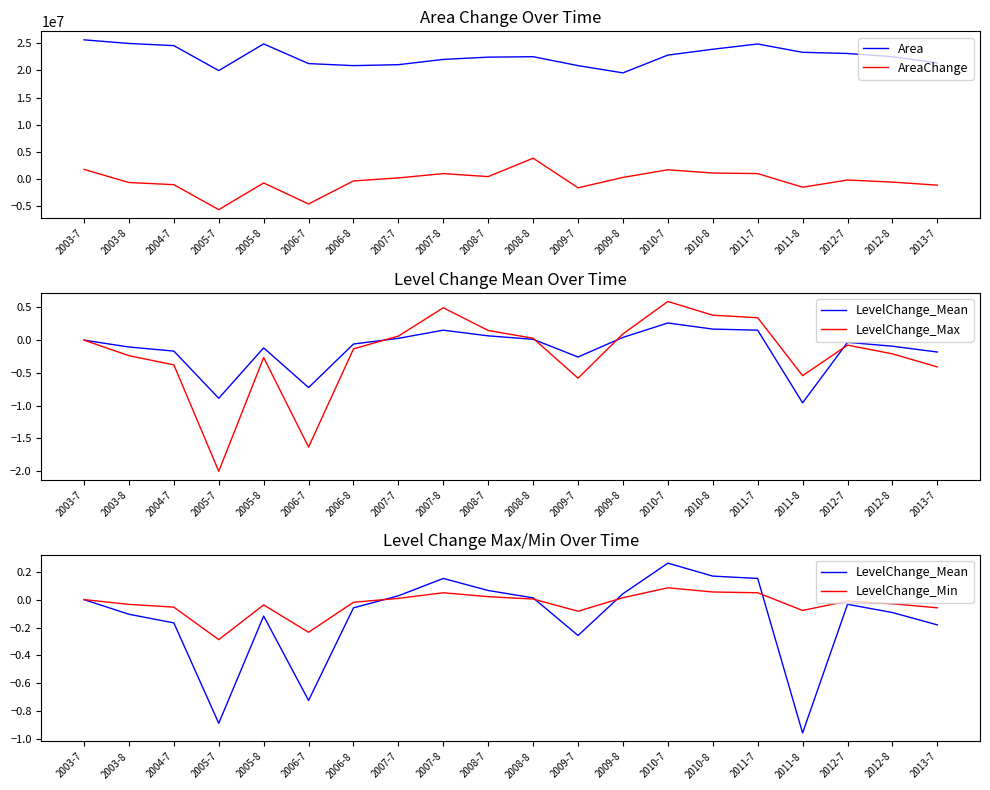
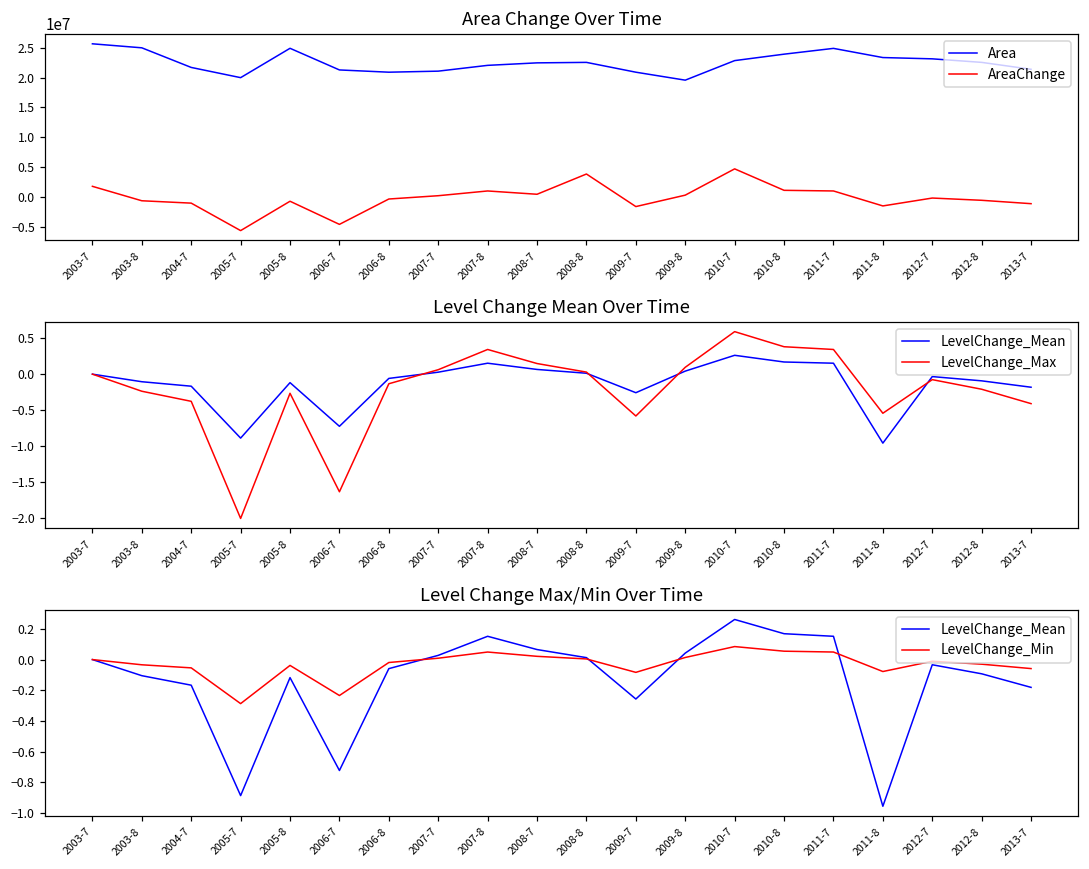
  {
    "Area Change Over Time": {
      "Area": {
        "2003-7": 26000000,
        "2003-8": 25000000,
-       "2004-7": 25000000,
+       "2004-7": 22000000,
        "2005-7": 20000000,
        "2005-8": 25000000,
        "2006-7": 21000000,
        "2006-8": 21000000,
        "2007-7": 21000000,
        "2007-8": 22000000,
        "2008-7": 22000000,
        "2008-8": 23000000,
        "2009-7": 21000000,
        "2009-8": 20000000,
        "2010-7": 23000000,
        "2010-8": 24000000,
        "2011-7": 25000000,
        "2011-8": 23000000,
        "2012-7": 23000000
      },
      "AreaChange": {
        "2003-7": 2000000,
        "2003-8": -1000000,
        "2004-7": -1000000,
        "2005-7": -6000000,
        "2005-8": -1000000,
        "2006-7": -5000000,
        "2006-8": 0,
        "2007-7": 0,
        "2007-8": 1000000,
        "2008-7": 0,
        "2008-8": 4000000,
        "2009-7": -2000000,
        "2009-8": 0,
-       "2010-7": 2000000,
+       "2010-7": 5000000,
        "2010-8": 1000000,
        "2011-7": 1000000,
        "2011-8": -2000000,
        "2012-7": 0,
        "2012-8": -1000000,
        "2013-7": -1000000
      }
    },
    "Level Change Mean Over Time": {
      "LevelChange_Mean": {
        "2003-8": -0.1,
        "2004-7": -0.2,
        "2005-7": -0.9,
        "2005-8": -0.1,
        "2006-7": -0.7,
        "2006-8": -0.1,
        "2007-8": 0.2,
        "2008-7": 0.1,
        "2009-7": -0.3,
        "2009-8": 0.0,
        "2010-7": 0.3,
        "2010-8": 0.2,
        "2011-7": 0.2,
        "2011-8": -1.0,
        "2012-7": 0.0,
        "2012-8": -0.1,
        "2013-7": -0.2
      },
      "LevelChange_Max": {
        "2003-8": -0.2,
        "2004-7": -0.4,
        "2005-7": -2.0,
        "2005-8": -0.3,
        "2006-7": -1.6,
        "2006-8": -0.1,
-       "2007-8": 0.5,
+       "2007-8": 0.3,
        "2008-7": 0.1,
        "2009-7": -0.6,
        "2009-8": 0.1,
        "2010-7": 0.6,
        "2010-8": 0.4,
        "2011-7": 0.3,
        "2011-8": -0.5,
        "2012-7": -0.1,
        "2012-8": -0.2,
        "2013-7": -0.4
      }
    },
    "Level Change Max/Min Over Time": {
      "LevelChange_Mean": {
        "2003-8": -0.10,
        "2004-7": -0.17,
        "2005-7": -0.89,
        "2005-8": -0.12,
        "2006-7": -0.72,
        "2006-8": -0.06,
        "2007-7": 0.03,
        "2007-8": 0.15,
        "2008-7": 0.07,
        "2009-7": -0.26,
        "2009-8": 0.04,
        "2010-7": 0.26,
        "2010-8": 0.17,
        "2011-7": 0.15,
        "2011-8": -0.96,
        "2012-7": -0.03,
        "2012-8": -0.09,
        "2013-7": -0.18
      },
      "LevelChange_Min": {
        "2003-8": -0.03,
        "2004-7": -0.05,
        "2005-7": -0.29,
        "2005-8": -0.04,
        "2006-7": -0.23,
        "2006-8": -0.02,
        "2007-7": 0.01,
        "2007-8": 0.05,
        "2008-7": 0.02,
        "2009-7": -0.08,
        "2009-8": 0.01,
        "2010-7": 0.08,
        "2010-8": 0.05,
        "2011-7": 0.05,
        "2011-8": -0.08,
        "2012-8": -0.03,
        "2013-7": -0.06
      }
    }
  }
